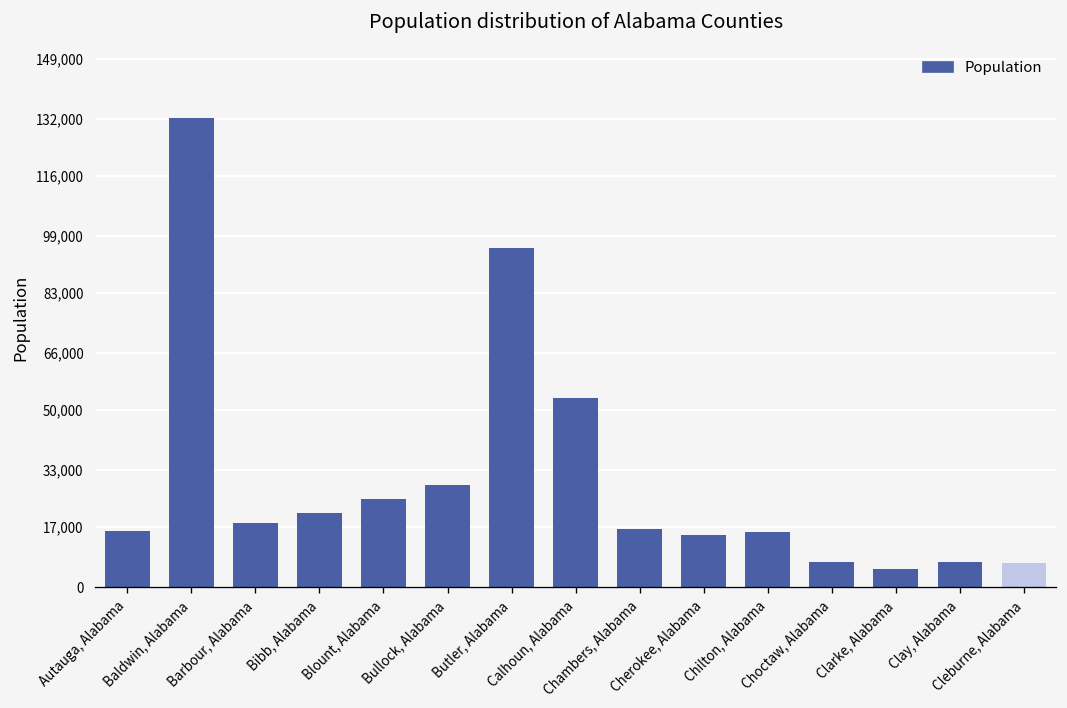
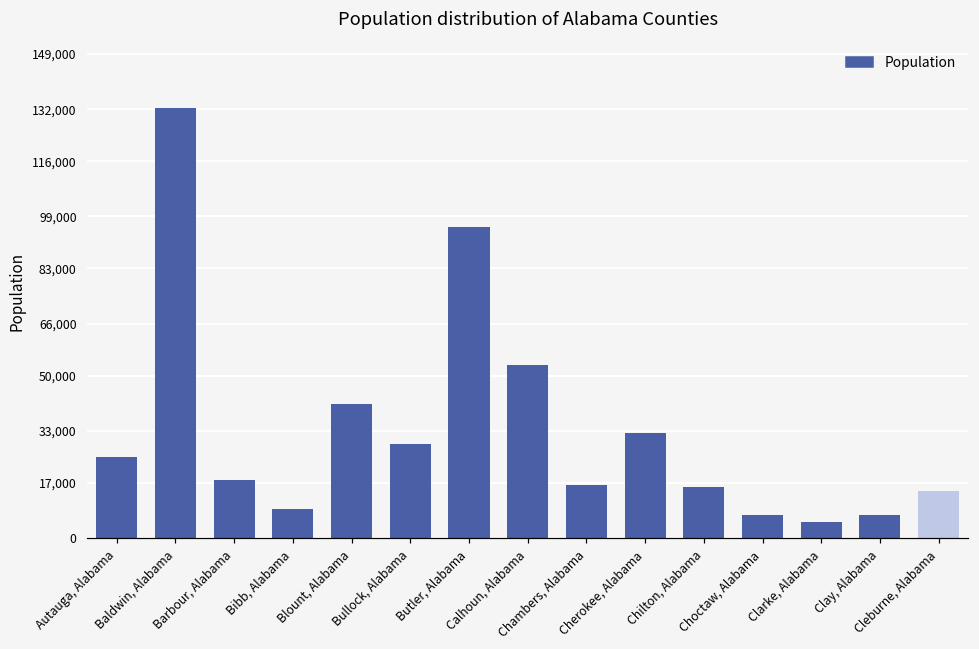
  {
-   "Autauga, Alabama": "16,000",
+   "Autauga, Alabama": "25,000",
    "Baldwin, Alabama": "132,000",
    "Barbour, Alabama": "18,000",
-   "Bibb, Alabama": "21,000",
-   "Blount, Alabama": "25,000",
+   "Bibb, Alabama": "9,000",
+   "Blount, Alabama": "41,000",
    "Bullock, Alabama": "29,000",
    "Butler, Alabama": "96,000",
    "Calhoun, Alabama": "53,000",
    "Chambers, Alabama": "16,000",
-   "Cherokee, Alabama": "15,000",
+   "Cherokee, Alabama": "32,000",
    "Chilton, Alabama": "16,000",
    "Choctaw, Alabama": "7,000",
    "Clarke, Alabama": "5,000",
    "Clay, Alabama": "7,000",
-   "Cleburne, Alabama": "7,000"
+   "Cleburne, Alabama": "15,000"
  }
